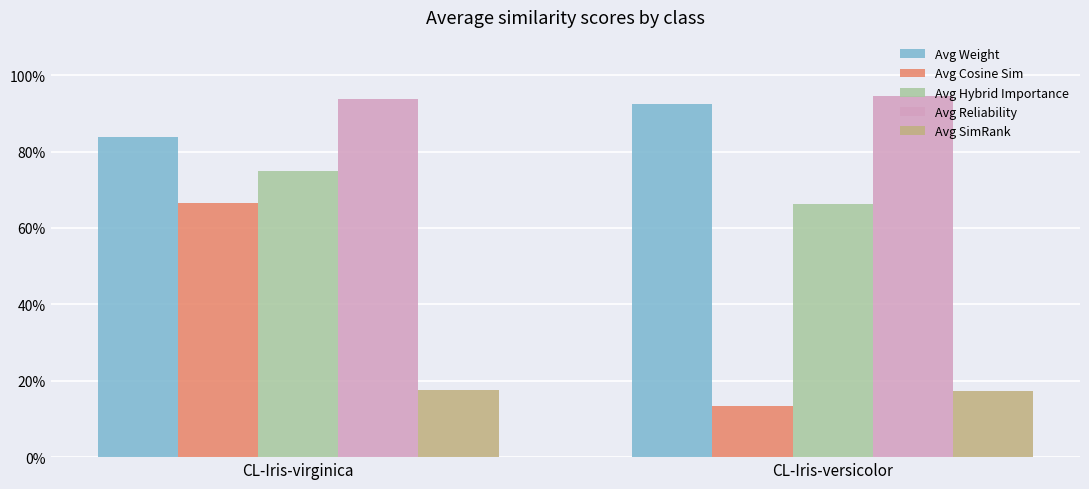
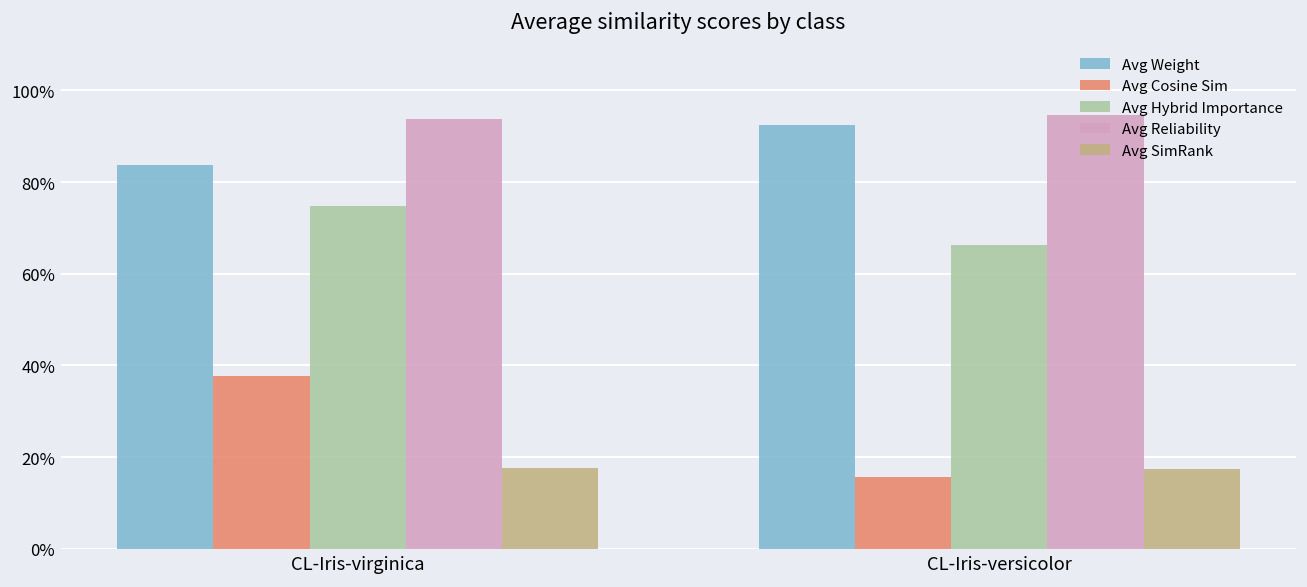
  {
    "Avg Weight": {
      "CL-Iris-virginica": "84%",
      "CL-Iris-versicolor": "93%"
    },
    "Avg Cosine Sim": {
-     "CL-Iris-virginica": "67%",
-     "CL-Iris-versicolor": "13%"
+     "CL-Iris-virginica": "38%",
+     "CL-Iris-versicolor": "16%"
    },
    "Avg Reliability": {
      "CL-Iris-virginica": "94%",
      "CL-Iris-versicolor": "95%"
    }
  }
